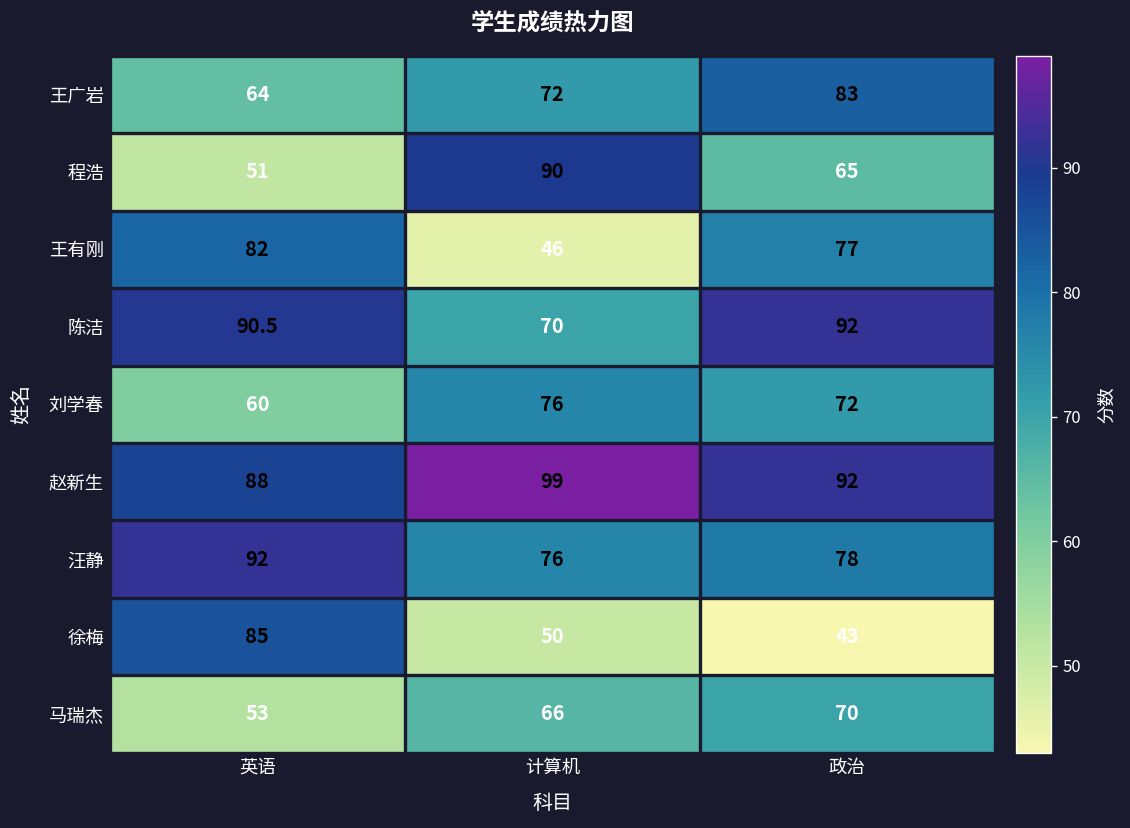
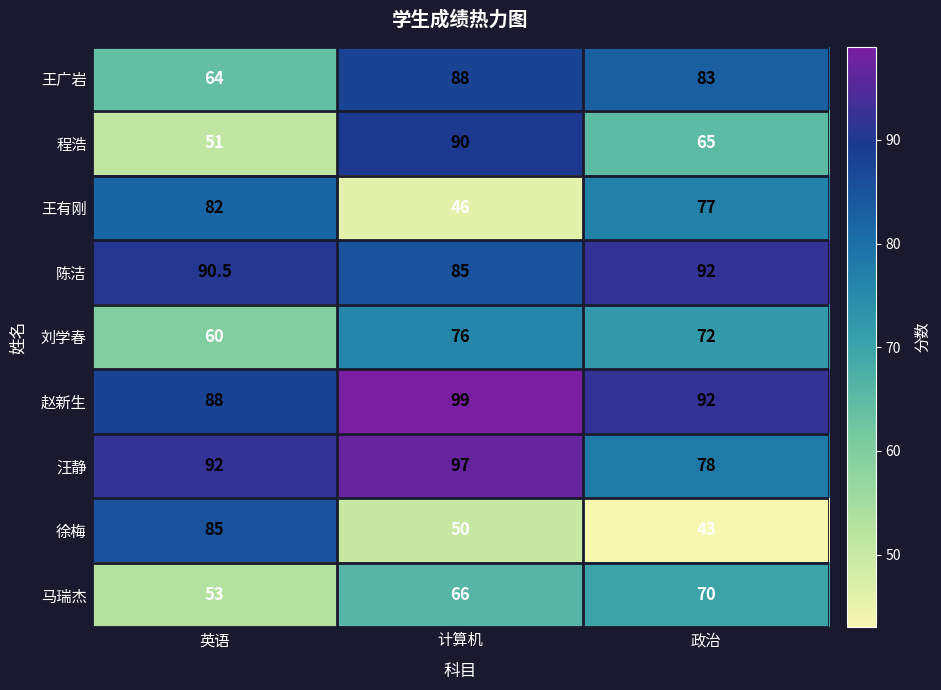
  {
    "王广岩": {
      "英语": 64,
-     "计算机": 72,
+     "计算机": 88,
      "政治": 83
    },
    "程浩": {
      "英语": 51,
      "计算机": 90,
      "政治": 65
    },
    "王有刚": {
      "英语": 82,
      "计算机": 46,
      "政治": 77
    },
    "陈洁": {
      "英语": 90.5,
-     "计算机": 70,
+     "计算机": 85,
      "政治": 92
    },
    "刘学春": {
      "英语": 60,
      "计算机": 76,
      "政治": 72
    },
    "赵新生": {
      "英语": 88,
      "计算机": 99,
      "政治": 92
    },
    "汪静": {
      "英语": 92,
-     "计算机": 76,
+     "计算机": 97,
      "政治": 78
    },
    "徐梅": {
      "英语": 85,
      "计算机": 50,
      "政治": 43
    },
    "马瑞杰": {
      "英语": 53,
      "计算机": 66,
      "政治": 70
    }
  }
